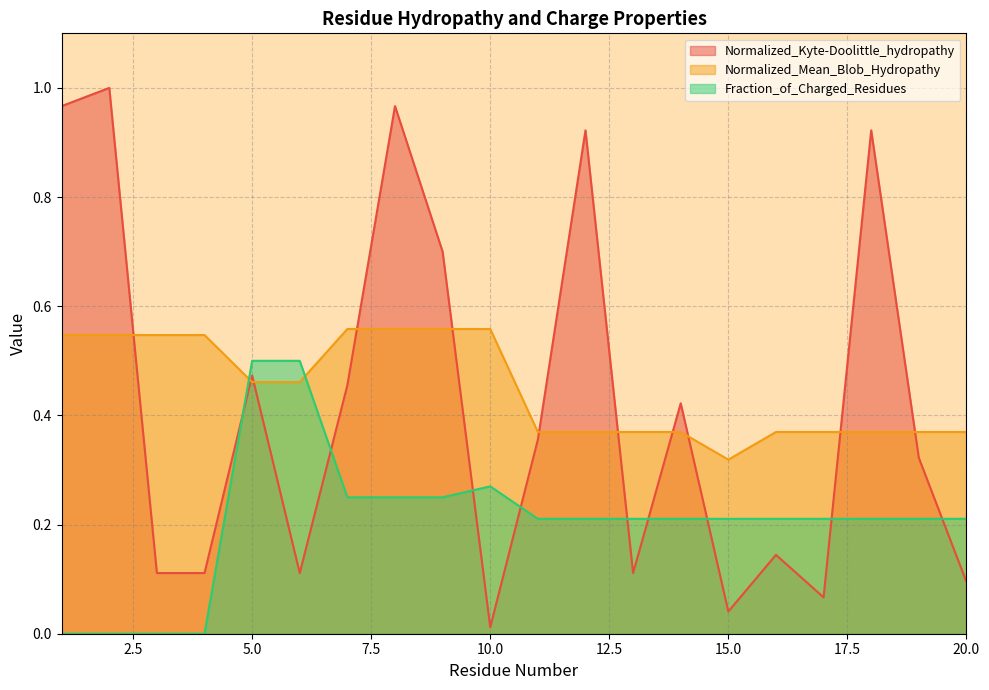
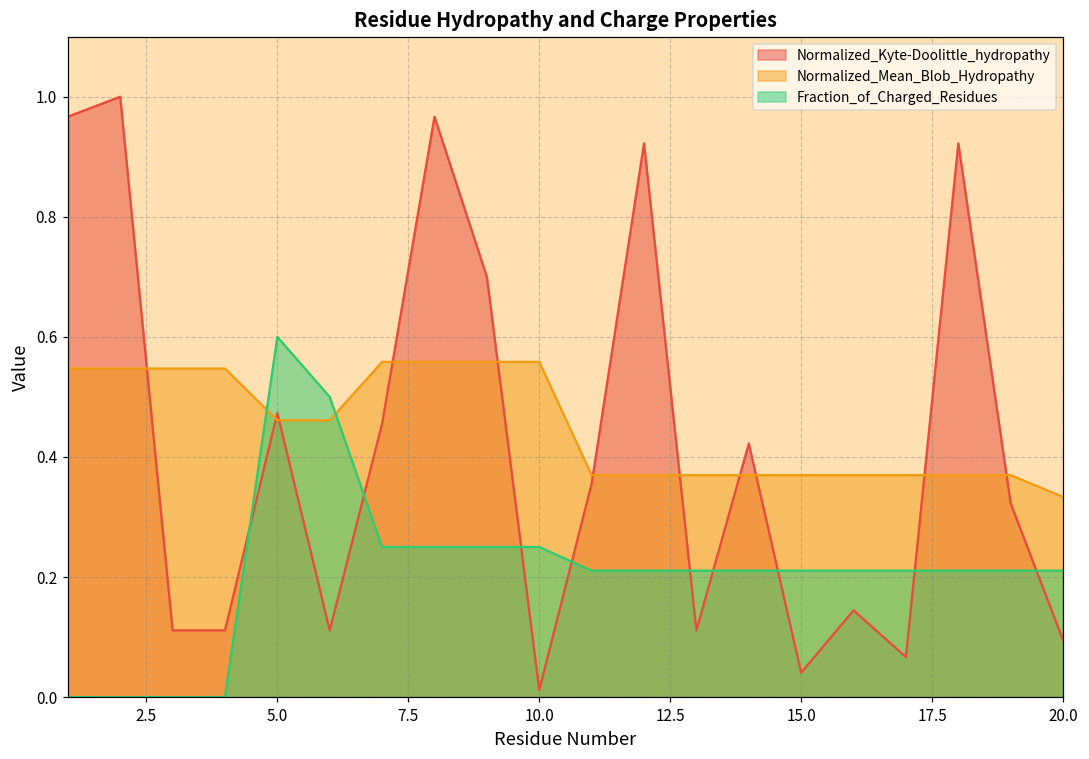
  {
    "Normalized_Kyte-Doolittle_hydropathy": {
      "5.0": 0.47,
      "10.0": 0.01,
      "15.0": 0.04,
      "20.0": 0.10
    },
    "Normalized_Mean_Blob_Hydropathy": {
      "5.0": 0.46,
      "10.0": 0.56,
-     "15.0": 0.32,
-     "20.0": 0.37
+     "15.0": 0.37,
+     "20.0": 0.33
    },
    "Fraction_of_Charged_Residues": {
-     "5.0": 0.5,
-     "10.0": 0.27,
+     "5.0": 0.6,
+     "10.0": 0.25,
      "15.0": 0.21,
      "20.0": 0.21
    }
  }
